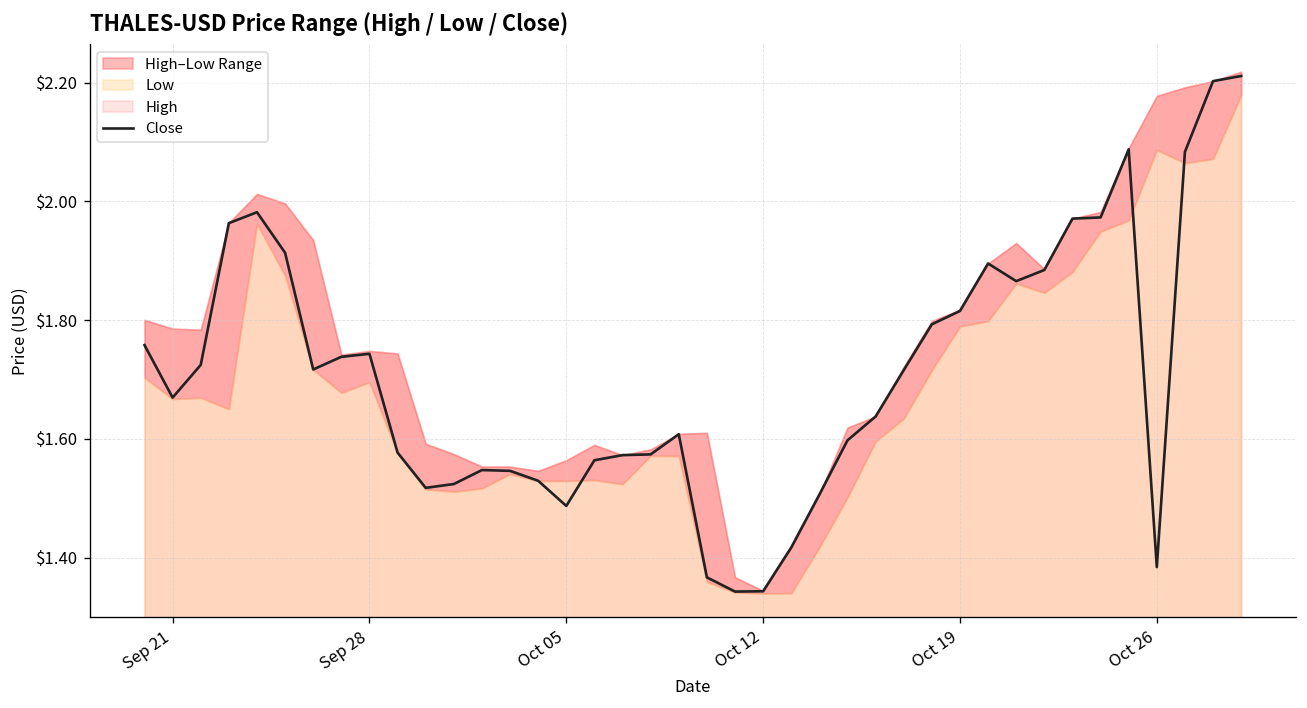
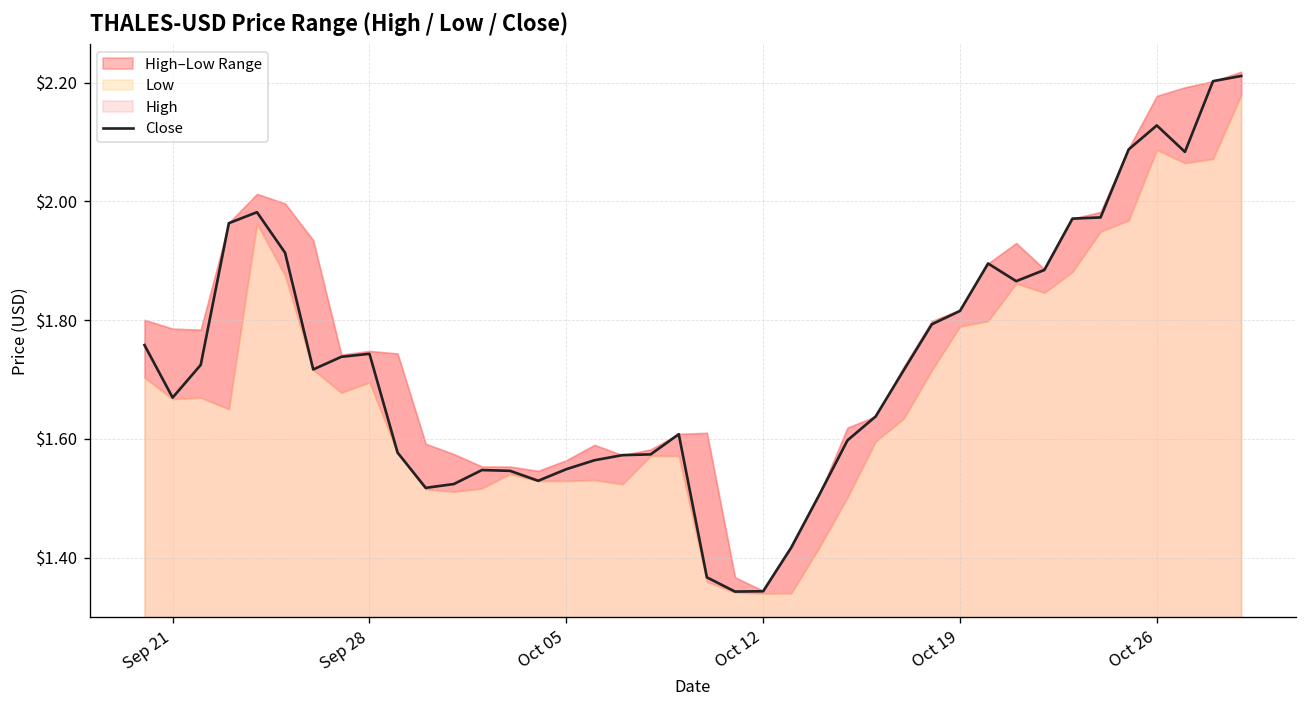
  {
    "Close": {
-     "Oct 05": "$1.49",
-     "Oct 26": "$1.38"
+     "Oct 05": "$1.55",
+     "Oct 26": "$2.13"
    }
  }
